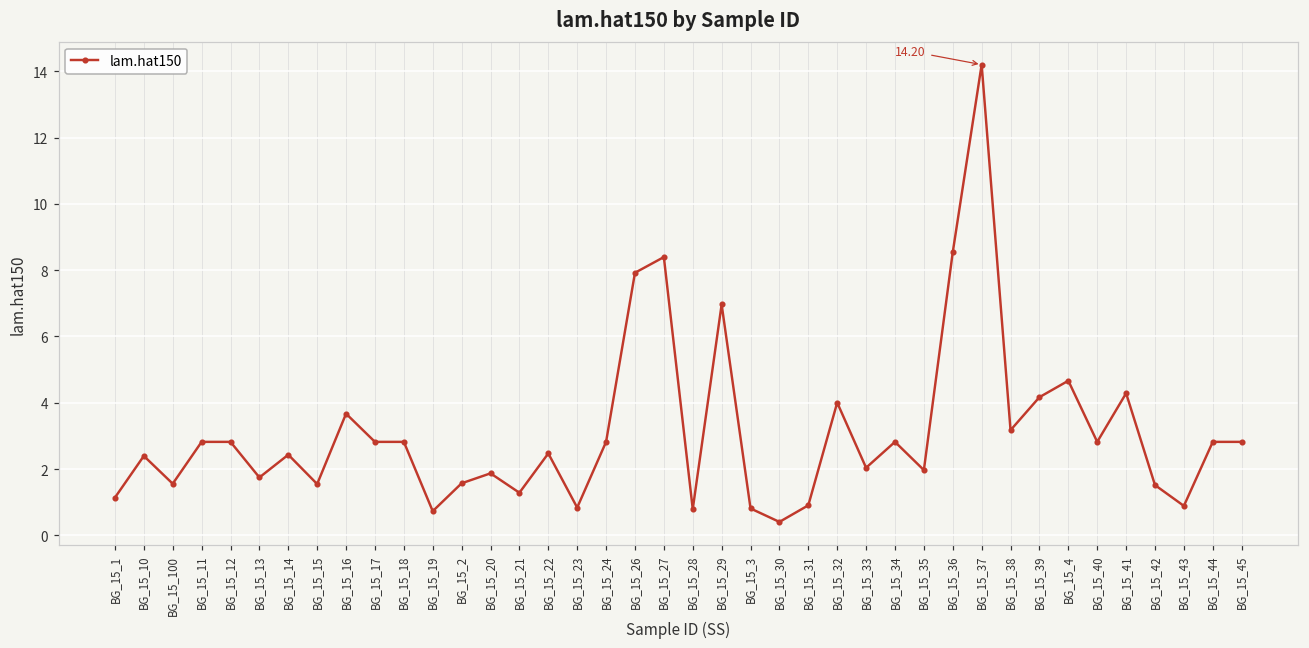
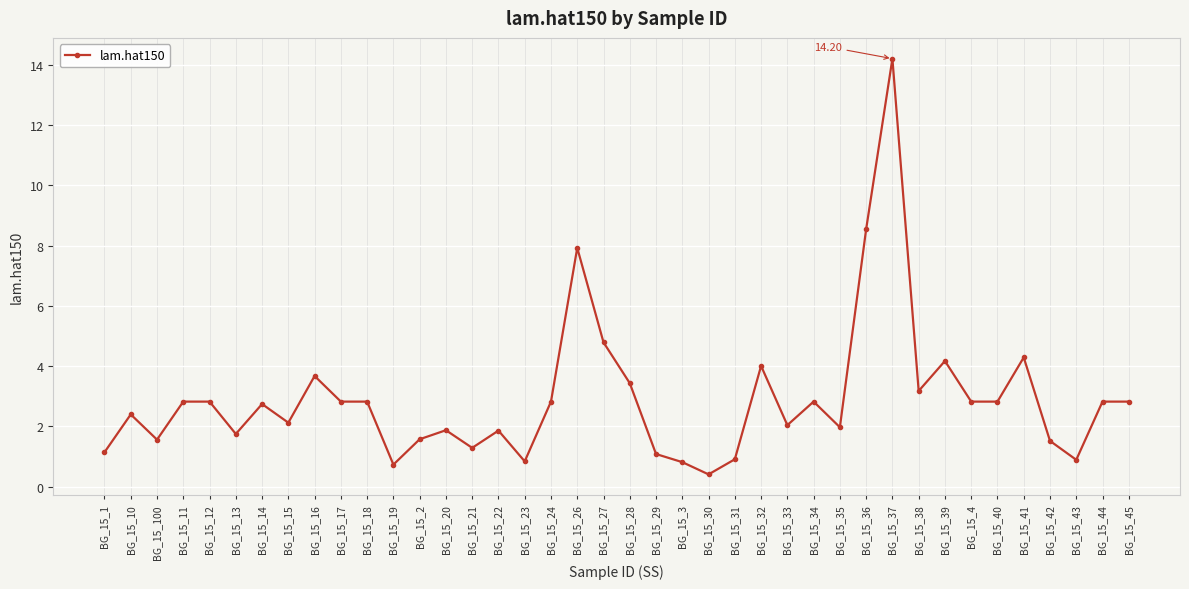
  {
    "BG_15_1": 1.1,
    "BG_15_10": 2.4,
    "BG_15_100": 1.6,
    "BG_15_11": 2.8,
    "BG_15_12": 2.8,
    "BG_15_13": 1.7,
-   "BG_15_14": 2.4,
-   "BG_15_15": 1.5,
+   "BG_15_14": 2.7,
+   "BG_15_15": 2.1,
    "BG_15_16": 3.7,
    "BG_15_17": 2.8,
    "BG_15_18": 2.8,
    "BG_15_19": 0.7,
    "BG_15_2": 1.6,
    "BG_15_20": 1.9,
    "BG_15_21": 1.3,
-   "BG_15_22": 2.5,
+   "BG_15_22": 1.9,
    "BG_15_23": 0.8,
    "BG_15_24": 2.8,
    "BG_15_26": 7.9,
-   "BG_15_27": 8.4,
-   "BG_15_28": 0.8,
-   "BG_15_29": 7.0,
+   "BG_15_27": 4.8,
+   "BG_15_28": 3.4,
+   "BG_15_29": 1.1,
    "BG_15_3": 0.8,
    "BG_15_30": 0.4,
    "BG_15_31": 0.9,
    "BG_15_32": 4.0,
    "BG_15_33": 2.0,
    "BG_15_34": 2.8,
    "BG_15_35": 2.0,
    "BG_15_36": 8.5,
    "BG_15_38": 3.2,
    "BG_15_39": 4.2,
-   "BG_15_4": 4.7,
+   "BG_15_4": 2.8,
    "BG_15_40": 2.8,
    "BG_15_41": 4.3,
    "BG_15_42": 1.5,
    "BG_15_43": 0.9,
    "BG_15_44": 2.8,
    "BG_15_45": 2.8
  }
